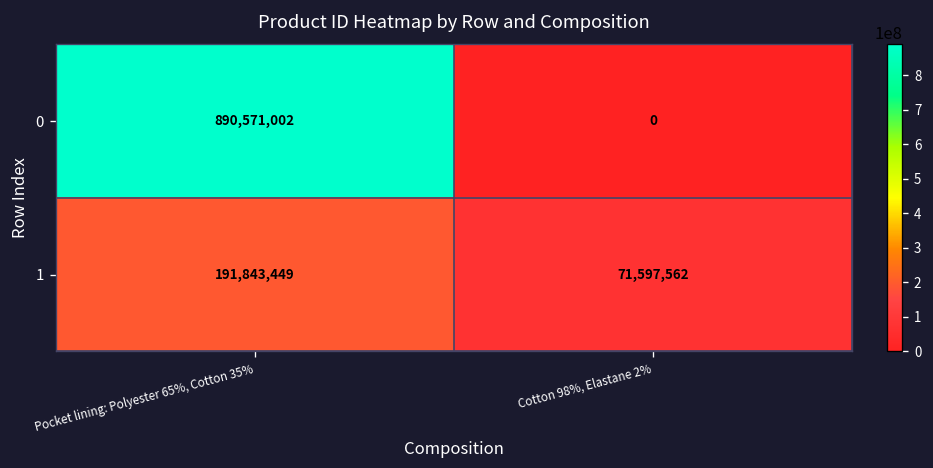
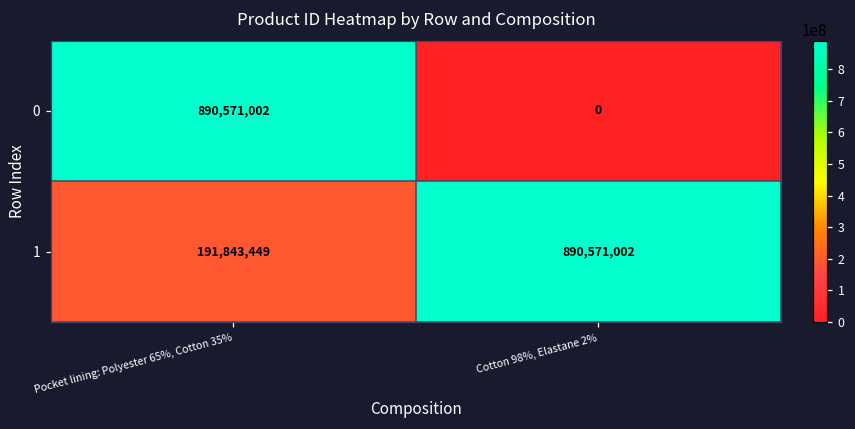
  {
    "0": {
      "Pocket lining: Polyester 65%, Cotton 35%": "890,571,002",
      "Cotton 98%, Elastane 2%": "0"
    },
    "1": {
      "Pocket lining: Polyester 65%, Cotton 35%": "191,843,449",
-     "Cotton 98%, Elastane 2%": "71,597,562"
+     "Cotton 98%, Elastane 2%": "890,571,002"
    }
  }
